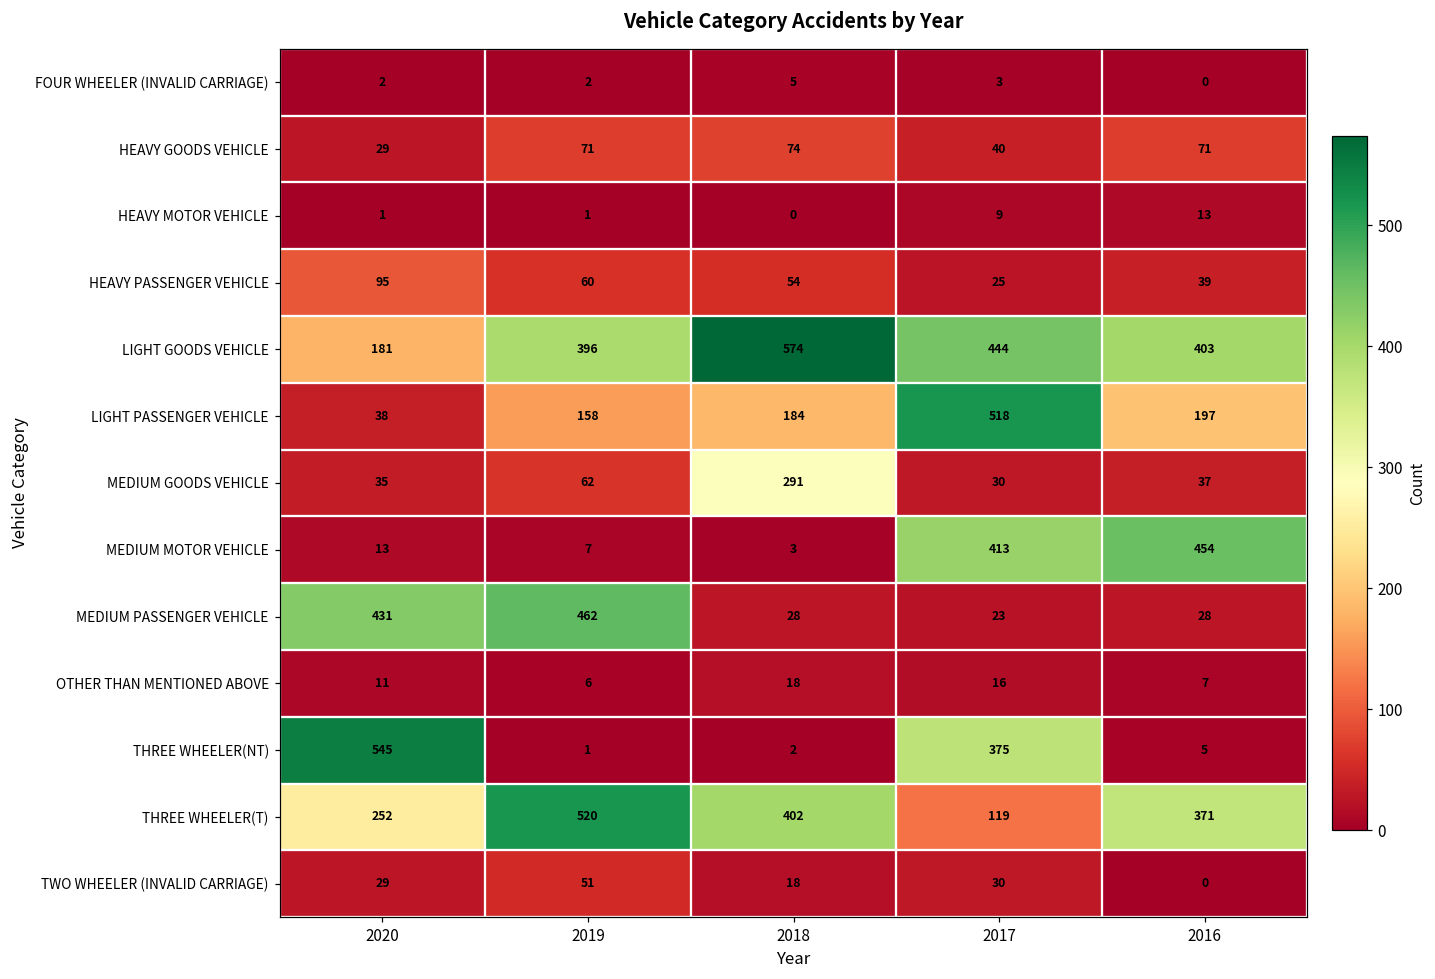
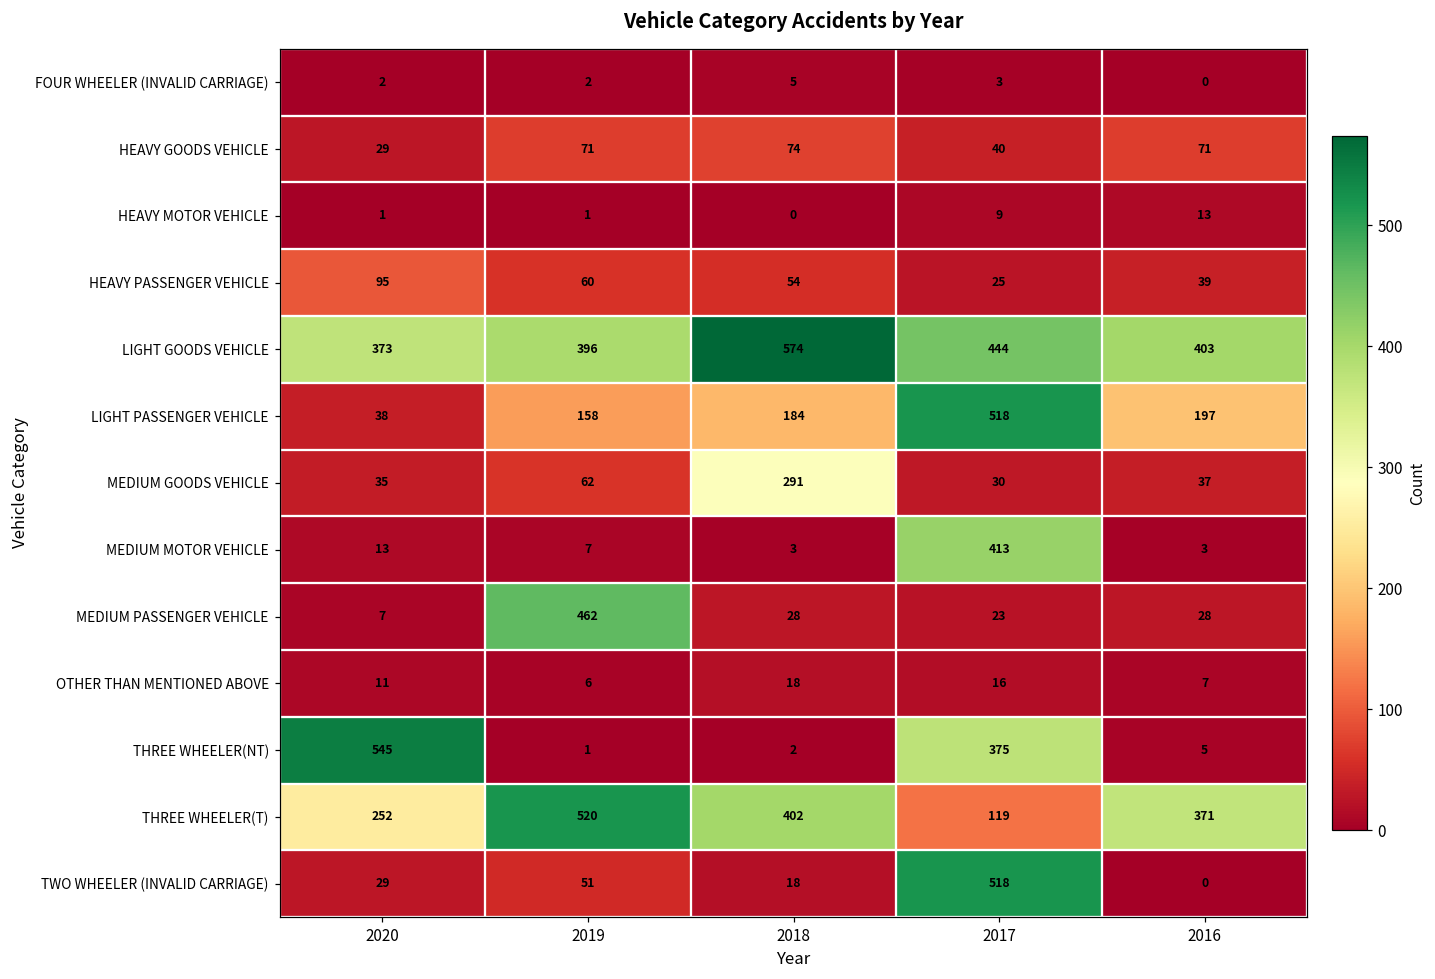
  {
    "FOUR WHEELER (INVALID CARRIAGE)": {
      "2020": 2,
      "2019": 2,
      "2018": 5,
      "2017": 3,
      "2016": 0
    },
    "HEAVY GOODS VEHICLE": {
      "2020": 29,
      "2019": 71,
      "2018": 74,
      "2017": 40,
      "2016": 71
    },
    "HEAVY MOTOR VEHICLE": {
      "2020": 1,
      "2019": 1,
      "2018": 0,
      "2017": 9,
      "2016": 13
    },
    "HEAVY PASSENGER VEHICLE": {
      "2020": 95,
      "2019": 60,
      "2018": 54,
      "2017": 25,
      "2016": 39
    },
    "LIGHT GOODS VEHICLE": {
-     "2020": 181,
+     "2020": 373,
      "2019": 396,
      "2018": 574,
      "2017": 444,
      "2016": 403
    },
    "LIGHT PASSENGER VEHICLE": {
      "2020": 38,
      "2019": 158,
      "2018": 184,
      "2017": 518,
      "2016": 197
    },
    "MEDIUM GOODS VEHICLE": {
      "2020": 35,
      "2019": 62,
      "2018": 291,
      "2017": 30,
      "2016": 37
    },
    "MEDIUM MOTOR VEHICLE": {
      "2020": 13,
      "2019": 7,
      "2018": 3,
      "2017": 413,
-     "2016": 454
+     "2016": 3
    },
    "MEDIUM PASSENGER VEHICLE": {
-     "2020": 431,
+     "2020": 7,
      "2019": 462,
      "2018": 28,
      "2017": 23,
      "2016": 28
    },
    "OTHER THAN MENTIONED ABOVE": {
      "2020": 11,
      "2019": 6,
      "2018": 18,
      "2017": 16,
      "2016": 7
    },
    "THREE WHEELER(NT)": {
      "2020": 545,
      "2019": 1,
      "2018": 2,
      "2017": 375,
      "2016": 5
    },
    "THREE WHEELER(T)": {
      "2020": 252,
      "2019": 520,
      "2018": 402,
      "2017": 119,
      "2016": 371
    },
    "TWO WHEELER (INVALID CARRIAGE)": {
      "2020": 29,
      "2019": 51,
      "2018": 18,
-     "2017": 30,
+     "2017": 518,
      "2016": 0
    }
  }
